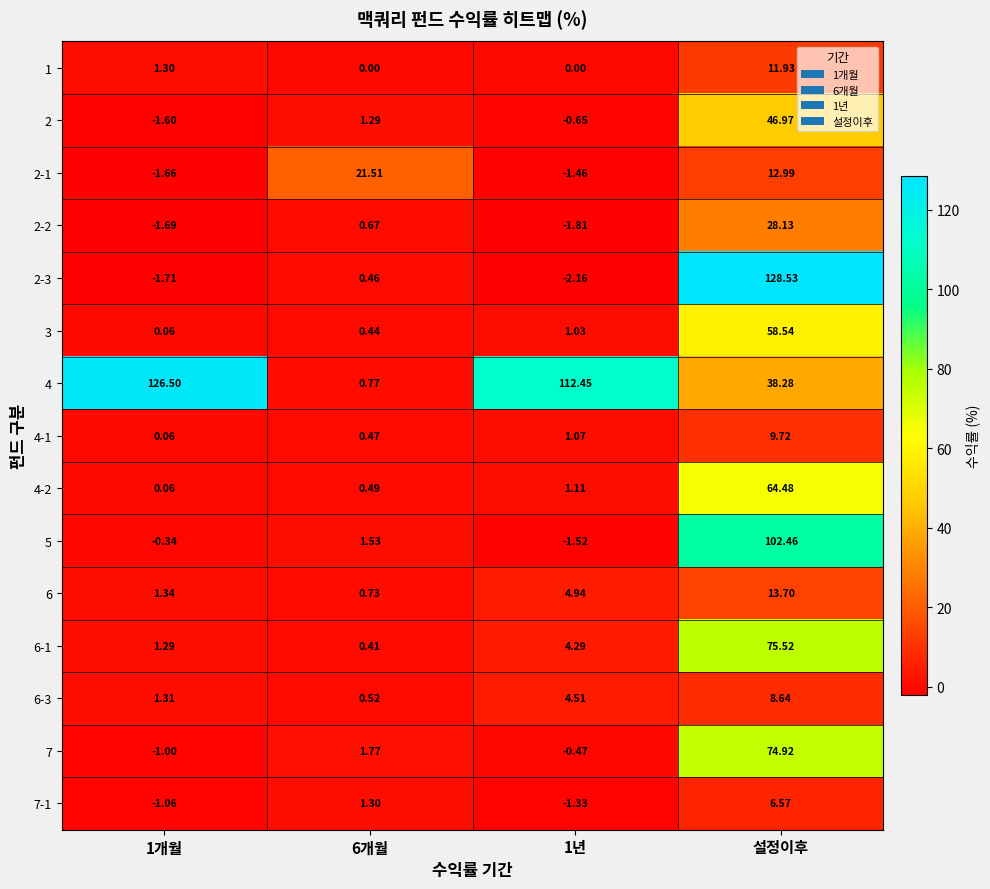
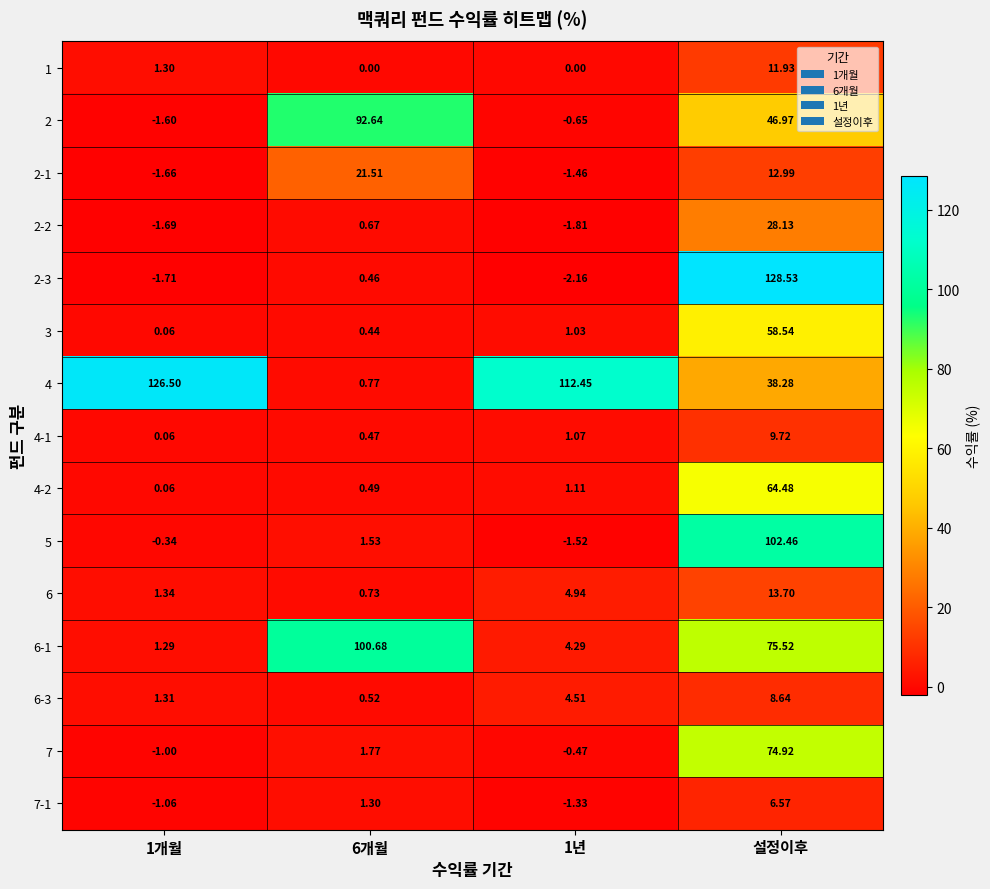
  {
    "1": {
      "1개월": 1.30,
      "6개월": 0.00,
      "1년": 0.00,
      "설정이후": 11.93
    },
    "2": {
      "1개월": -1.60,
-     "6개월": 1.29,
+     "6개월": 92.64,
      "1년": -0.65,
      "설정이후": 46.97
    },
    "2-1": {
      "1개월": -1.66,
      "6개월": 21.51,
      "1년": -1.46,
      "설정이후": 12.99
    },
    "2-2": {
      "1개월": -1.69,
      "6개월": 0.67,
      "1년": -1.81,
      "설정이후": 28.13
    },
    "2-3": {
      "1개월": -1.71,
      "6개월": 0.46,
      "1년": -2.16,
      "설정이후": 128.53
    },
    "3": {
      "1개월": 0.06,
      "6개월": 0.44,
      "1년": 1.03,
      "설정이후": 58.54
    },
    "4": {
      "1개월": 126.50,
      "6개월": 0.77,
      "1년": 112.45,
      "설정이후": 38.28
    },
    "4-1": {
      "1개월": 0.06,
      "6개월": 0.47,
      "1년": 1.07,
      "설정이후": 9.72
    },
    "4-2": {
      "1개월": 0.06,
      "6개월": 0.49,
      "1년": 1.11,
      "설정이후": 64.48
    },
    "5": {
      "1개월": -0.34,
      "6개월": 1.53,
      "1년": -1.52,
      "설정이후": 102.46
    },
    "6": {
      "1개월": 1.34,
      "6개월": 0.73,
      "1년": 4.94,
      "설정이후": 13.70
    },
    "6-1": {
      "1개월": 1.29,
-     "6개월": 0.41,
+     "6개월": 100.68,
      "1년": 4.29,
      "설정이후": 75.52
    },
    "6-3": {
      "1개월": 1.31,
      "6개월": 0.52,
      "1년": 4.51,
      "설정이후": 8.64
    },
    "7": {
      "1개월": -1.00,
      "6개월": 1.77,
      "1년": -0.47,
      "설정이후": 74.92
    },
    "7-1": {
      "1개월": -1.06,
      "6개월": 1.30,
      "1년": -1.33,
      "설정이후": 6.57
    }
  }
